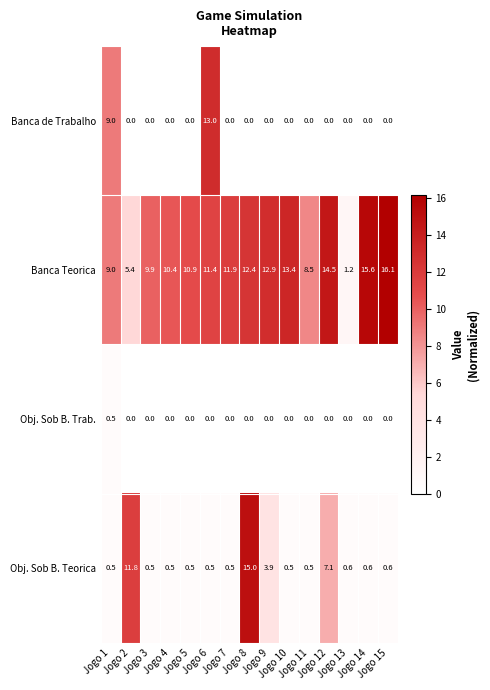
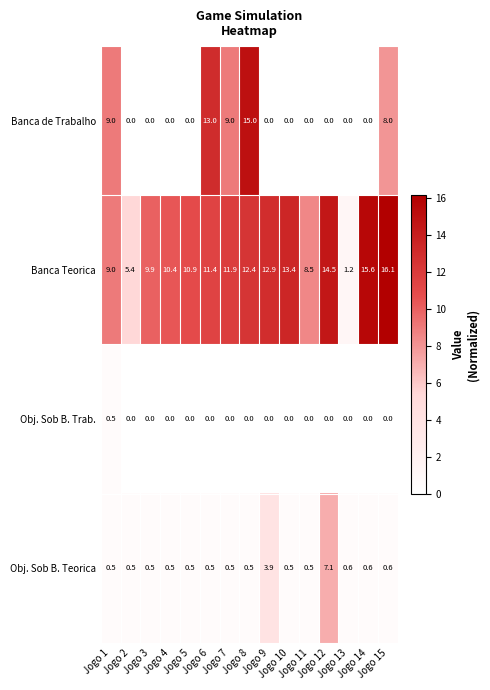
  {
    "Banca de Trabalho": {
      "Jogo 1": 9.0,
      "Jogo 2": 0.0,
      "Jogo 3": 0.0,
      "Jogo 4": 0.0,
      "Jogo 5": 0.0,
      "Jogo 6": 13.0,
-     "Jogo 7": 0.0,
-     "Jogo 8": 0.0,
+     "Jogo 7": 9.0,
+     "Jogo 8": 15.0,
      "Jogo 9": 0.0,
      "Jogo 10": 0.0,
      "Jogo 11": 0.0,
      "Jogo 12": 0.0,
      "Jogo 13": 0.0,
      "Jogo 14": 0.0,
-     "Jogo 15": 0.0
+     "Jogo 15": 8.0
    },
    "Banca Teorica": {
      "Jogo 1": 9.0,
      "Jogo 2": 5.4,
      "Jogo 3": 9.9,
      "Jogo 4": 10.4,
      "Jogo 5": 10.9,
      "Jogo 6": 11.4,
      "Jogo 7": 11.9,
      "Jogo 8": 12.4,
      "Jogo 9": 12.9,
      "Jogo 10": 13.4,
      "Jogo 11": 8.5,
      "Jogo 12": 14.5,
      "Jogo 13": 1.2,
      "Jogo 14": 15.6,
      "Jogo 15": 16.1
    },
    "Obj. Sob B. Trab.": {
      "Jogo 1": 0.5,
      "Jogo 2": 0.0,
      "Jogo 3": 0.0,
      "Jogo 4": 0.0,
      "Jogo 5": 0.0,
      "Jogo 6": 0.0,
      "Jogo 7": 0.0,
      "Jogo 8": 0.0,
      "Jogo 9": 0.0,
      "Jogo 10": 0.0,
      "Jogo 11": 0.0,
      "Jogo 12": 0.0,
      "Jogo 13": 0.0,
      "Jogo 14": 0.0,
      "Jogo 15": 0.0
    },
    "Obj. Sob B. Teorica": {
      "Jogo 1": 0.5,
-     "Jogo 2": 11.8,
+     "Jogo 2": 0.5,
      "Jogo 3": 0.5,
      "Jogo 4": 0.5,
      "Jogo 5": 0.5,
      "Jogo 6": 0.5,
      "Jogo 7": 0.5,
-     "Jogo 8": 15.0,
+     "Jogo 8": 0.5,
      "Jogo 9": 3.9,
      "Jogo 10": 0.5,
      "Jogo 11": 0.5,
      "Jogo 12": 7.1,
      "Jogo 13": 0.6,
      "Jogo 14": 0.6,
      "Jogo 15": 0.6
    }
  }
